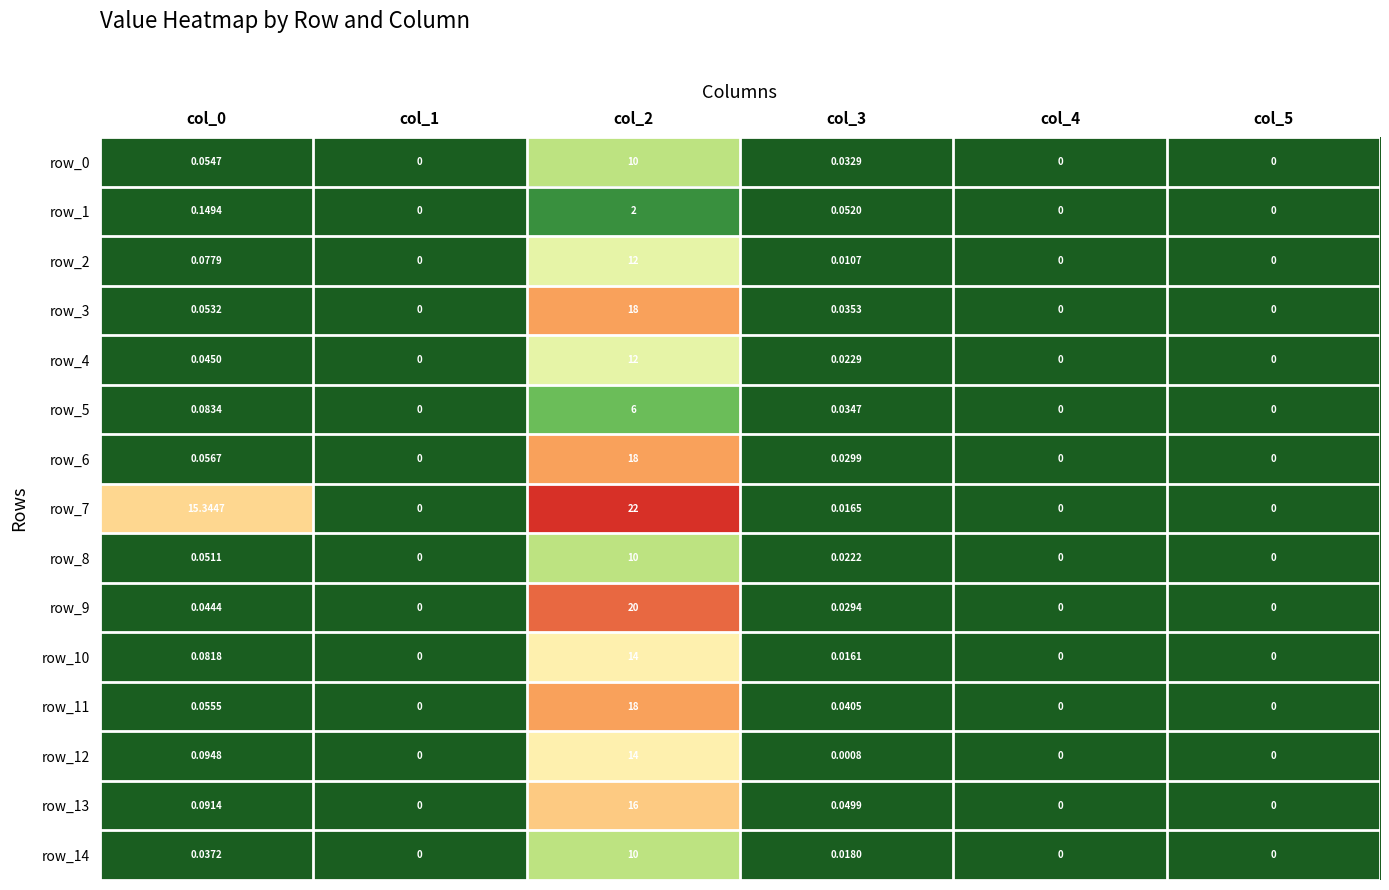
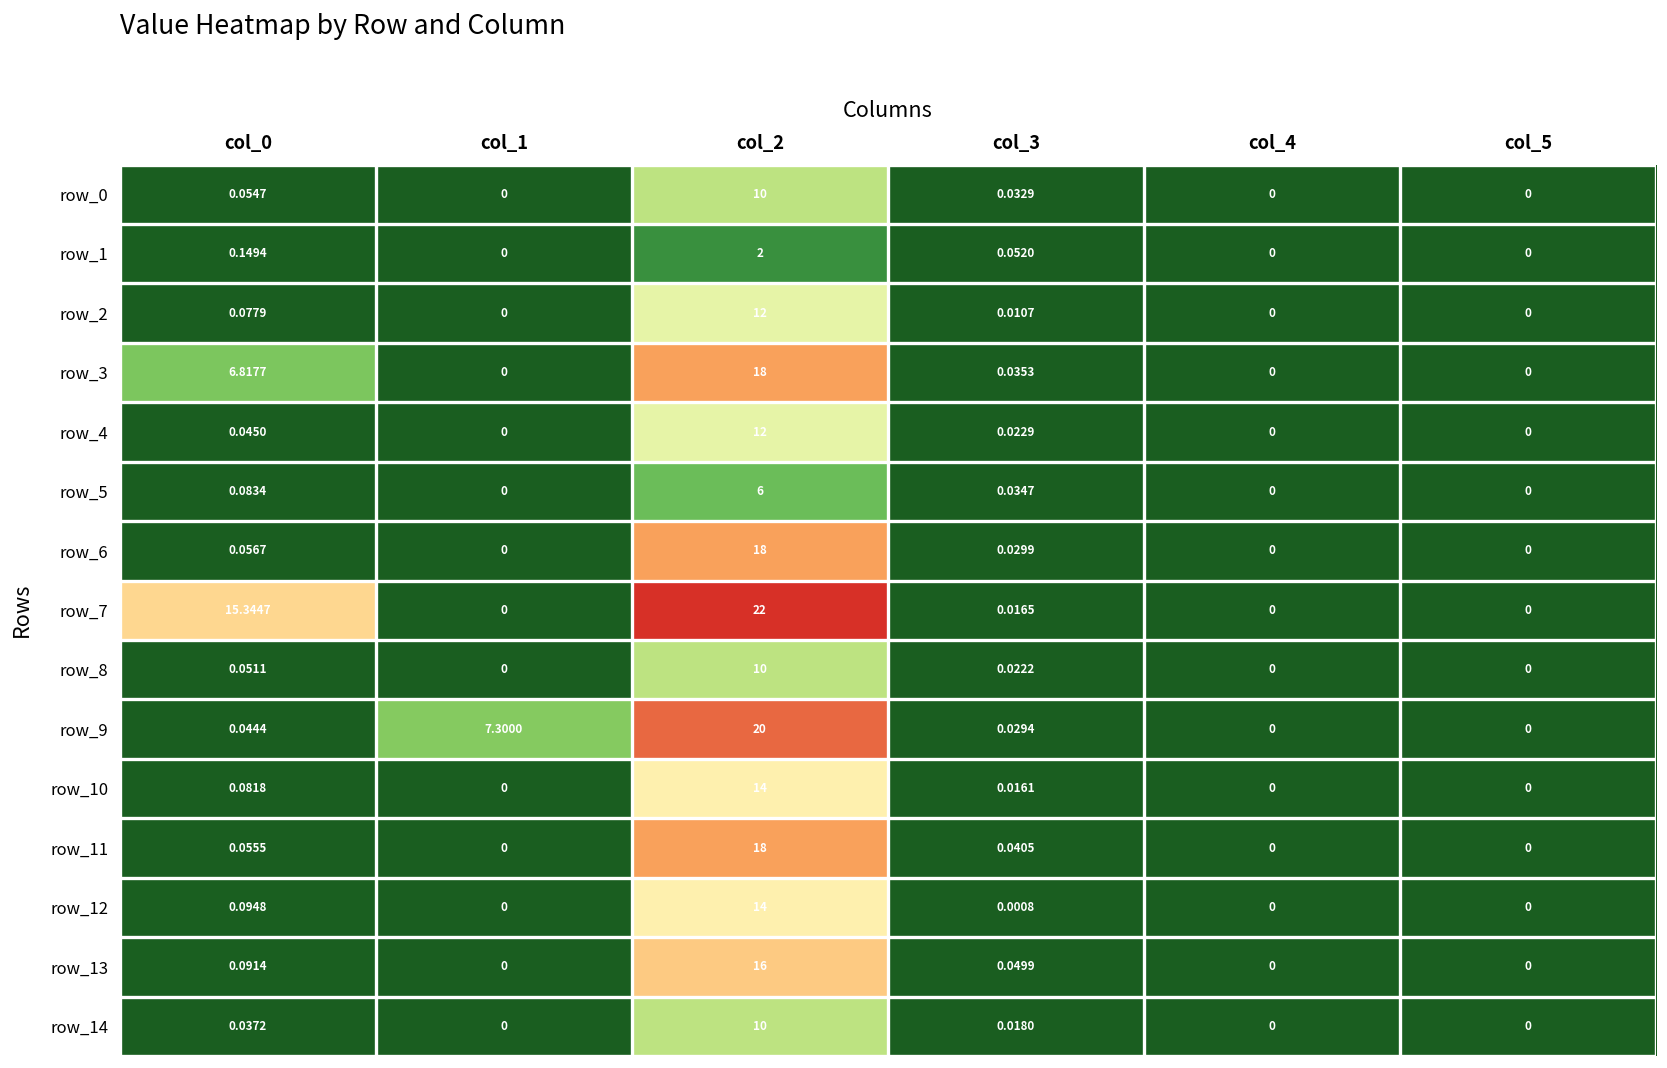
  {
    "row_0": {
      "col_0": 0.0547,
      "col_1": 0,
      "col_2": 10,
      "col_3": 0.0329,
      "col_4": 0,
      "col_5": 0
    },
    "row_1": {
      "col_0": 0.1494,
      "col_1": 0,
      "col_2": 2,
      "col_3": 0.0520,
      "col_4": 0,
      "col_5": 0
    },
    "row_2": {
      "col_0": 0.0779,
      "col_1": 0,
      "col_2": 12,
      "col_3": 0.0107,
      "col_4": 0,
      "col_5": 0
    },
    "row_3": {
-     "col_0": 0.0532,
+     "col_0": 6.8177,
      "col_1": 0,
      "col_2": 18,
      "col_3": 0.0353,
      "col_4": 0,
      "col_5": 0
    },
    "row_4": {
      "col_0": 0.0450,
      "col_1": 0,
      "col_2": 12,
      "col_3": 0.0229,
      "col_4": 0,
      "col_5": 0
    },
    "row_5": {
      "col_0": 0.0834,
      "col_1": 0,
      "col_2": 6,
      "col_3": 0.0347,
      "col_4": 0,
      "col_5": 0
    },
    "row_6": {
      "col_0": 0.0567,
      "col_1": 0,
      "col_2": 18,
      "col_3": 0.0299,
      "col_4": 0,
      "col_5": 0
    },
    "row_7": {
      "col_0": 15.3447,
      "col_1": 0,
      "col_2": 22,
      "col_3": 0.0165,
      "col_4": 0,
      "col_5": 0
    },
    "row_8": {
      "col_0": 0.0511,
      "col_1": 0,
      "col_2": 10,
      "col_3": 0.0222,
      "col_4": 0,
      "col_5": 0
    },
    "row_9": {
      "col_0": 0.0444,
-     "col_1": 0,
+     "col_1": 7.3000,
      "col_2": 20,
      "col_3": 0.0294,
      "col_4": 0,
      "col_5": 0
    },
    "row_10": {
      "col_0": 0.0818,
      "col_1": 0,
      "col_2": 14,
      "col_3": 0.0161,
      "col_4": 0,
      "col_5": 0
    },
    "row_11": {
      "col_0": 0.0555,
      "col_1": 0,
      "col_2": 18,
      "col_3": 0.0405,
      "col_4": 0,
      "col_5": 0
    },
    "row_12": {
      "col_0": 0.0948,
      "col_1": 0,
      "col_2": 14,
      "col_3": 0.0008,
      "col_4": 0,
      "col_5": 0
    },
    "row_13": {
      "col_0": 0.0914,
      "col_1": 0,
      "col_2": 16,
      "col_3": 0.0499,
      "col_4": 0,
      "col_5": 0
    },
    "row_14": {
      "col_0": 0.0372,
      "col_1": 0,
      "col_2": 10,
      "col_3": 0.0180,
      "col_4": 0,
      "col_5": 0
    }
  }
